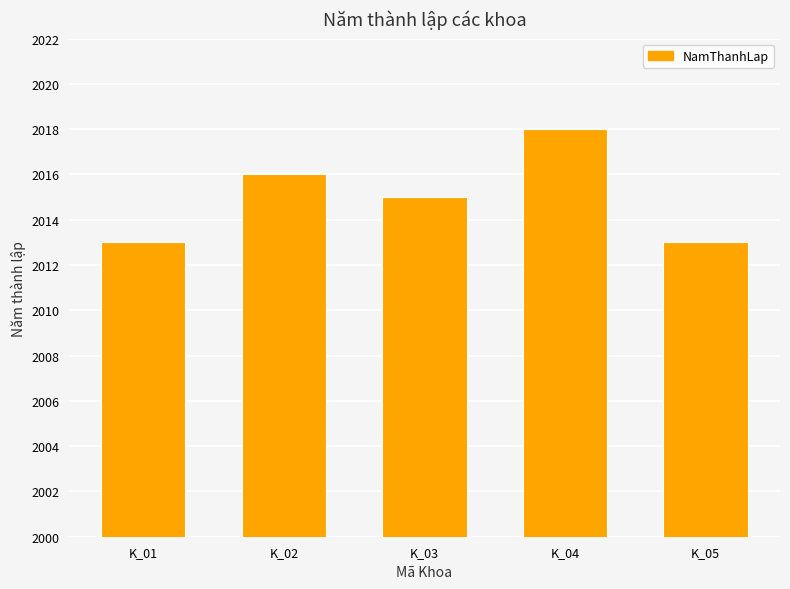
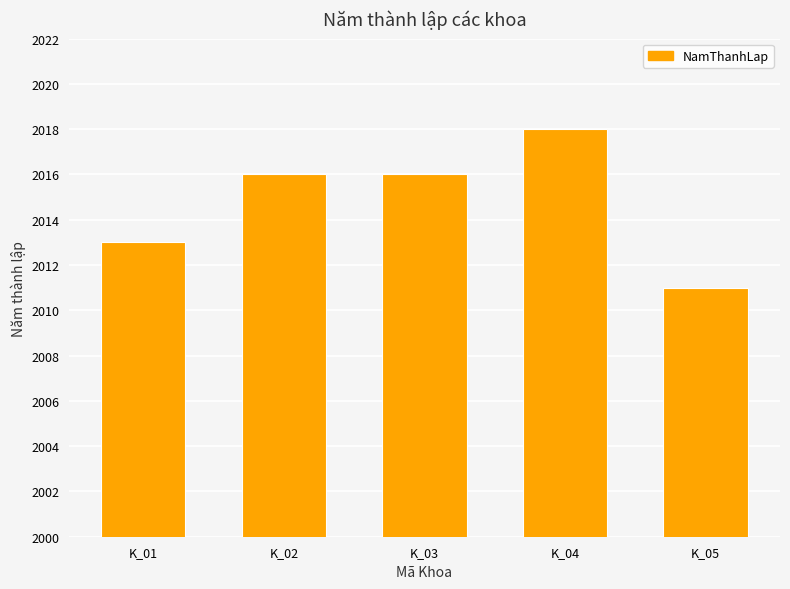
  {
    "K_01": 2013,
    "K_02": 2016,
-   "K_03": 2015,
+   "K_03": 2016,
    "K_04": 2018,
-   "K_05": 2013
+   "K_05": 2011
  }
